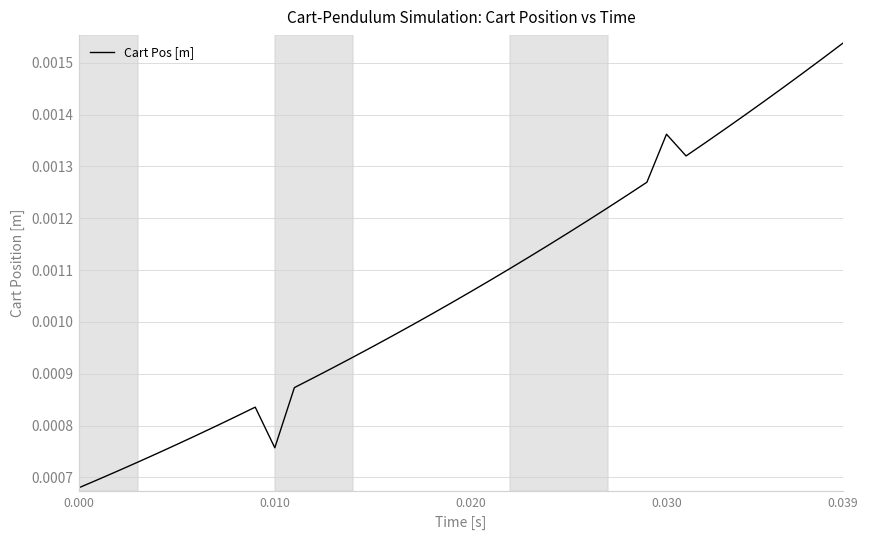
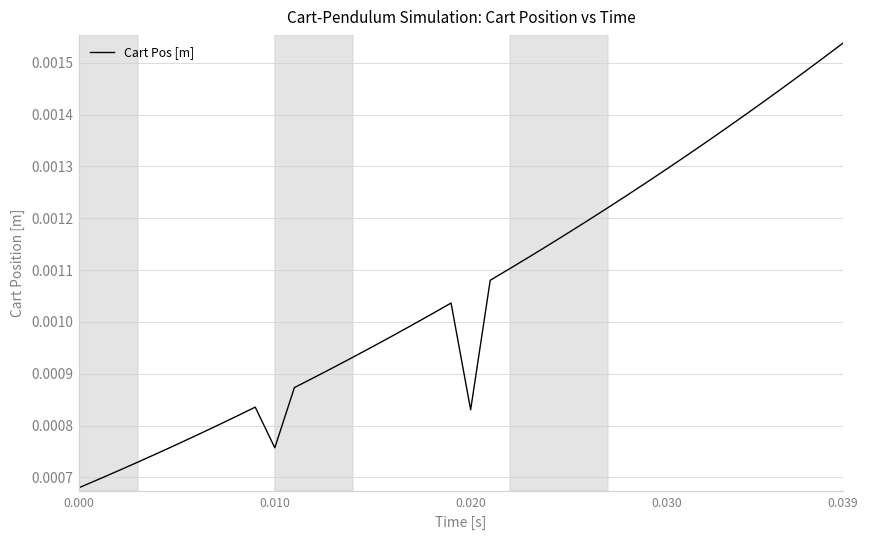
  {
    "0.000": 0.00068,
    "0.010": 0.00076,
-   "0.020": 0.00106,
-   "0.030": 0.00136,
+   "0.020": 0.00083,
+   "0.030": 0.00129,
    "0.039": 0.00154
  }
